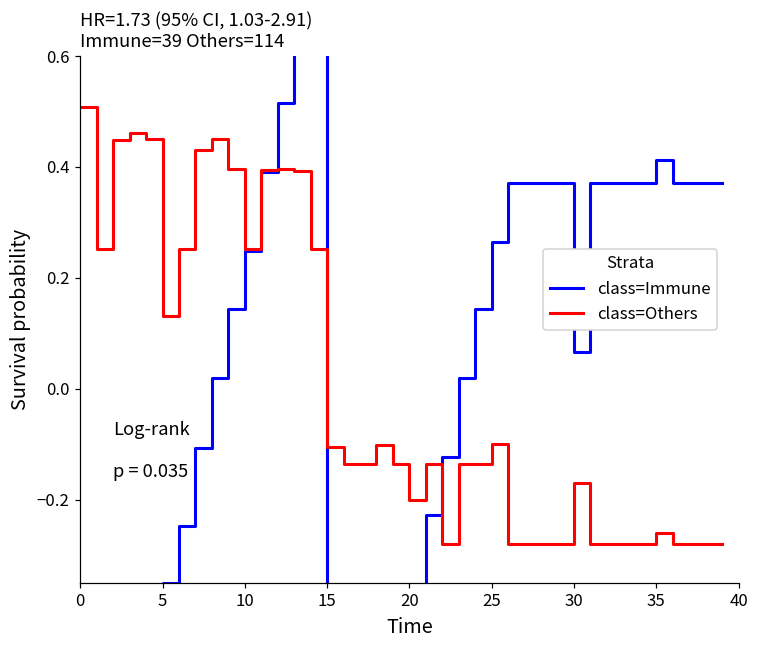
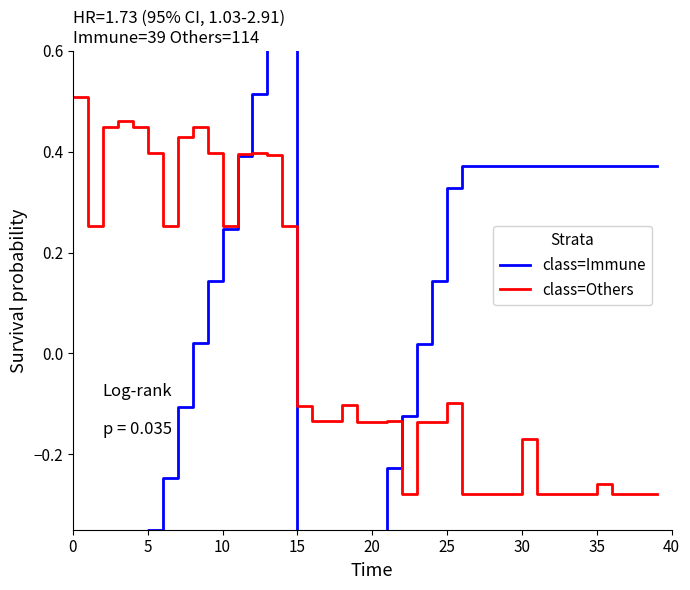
  {
    "class=Immune": {
      "5": -0.35,
-     "25": 0.26,
-     "30": 0.07,
-     "35": 0.41
+     "25": 0.33,
+     "30": 0.37,
+     "35": 0.37
    },
    "class=Others": {
      "0": 0.51,
-     "5": 0.13,
+     "5": 0.40,
      "15": -0.11,
-     "20": -0.20,
+     "20": -0.14,
      "25": -0.10,
      "30": -0.17,
      "35": -0.26
    }
  }
